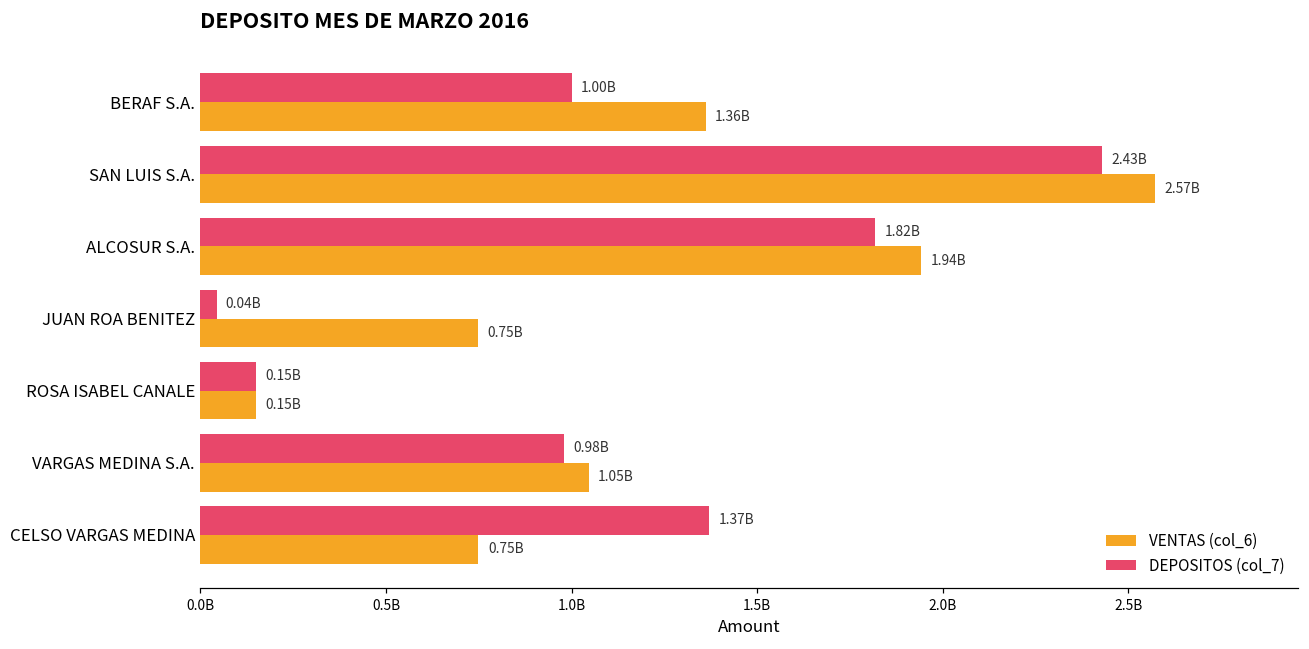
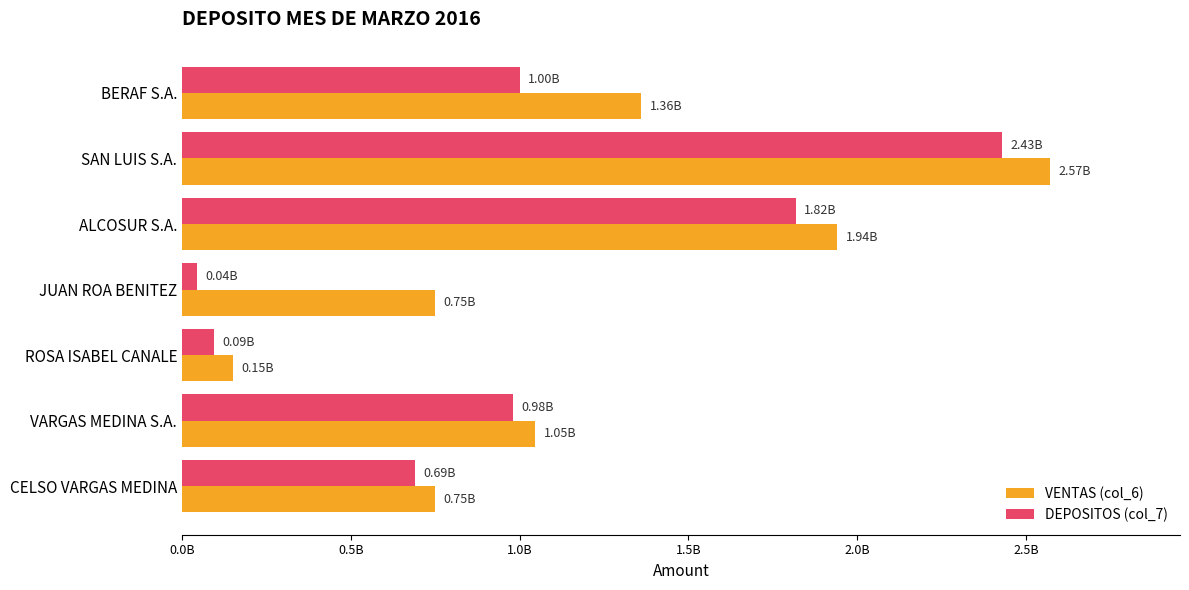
  {
    "VENTAS (col_6)": {
      "BERAF S.A.": "1.36B",
      "SAN LUIS S.A.": "2.57B",
      "ALCOSUR S.A.": "1.94B",
      "JUAN ROA BENITEZ": "0.75B",
      "ROSA ISABEL CANALE": "0.15B",
      "VARGAS MEDINA S.A.": "1.05B",
      "CELSO VARGAS MEDINA": "0.75B"
    },
    "DEPOSITOS (col_7)": {
      "BERAF S.A.": "1.00B",
      "SAN LUIS S.A.": "2.43B",
      "ALCOSUR S.A.": "1.82B",
      "JUAN ROA BENITEZ": "0.04B",
-     "ROSA ISABEL CANALE": "0.15B",
+     "ROSA ISABEL CANALE": "0.09B",
      "VARGAS MEDINA S.A.": "0.98B",
-     "CELSO VARGAS MEDINA": "1.37B"
+     "CELSO VARGAS MEDINA": "0.69B"
    }
  }
